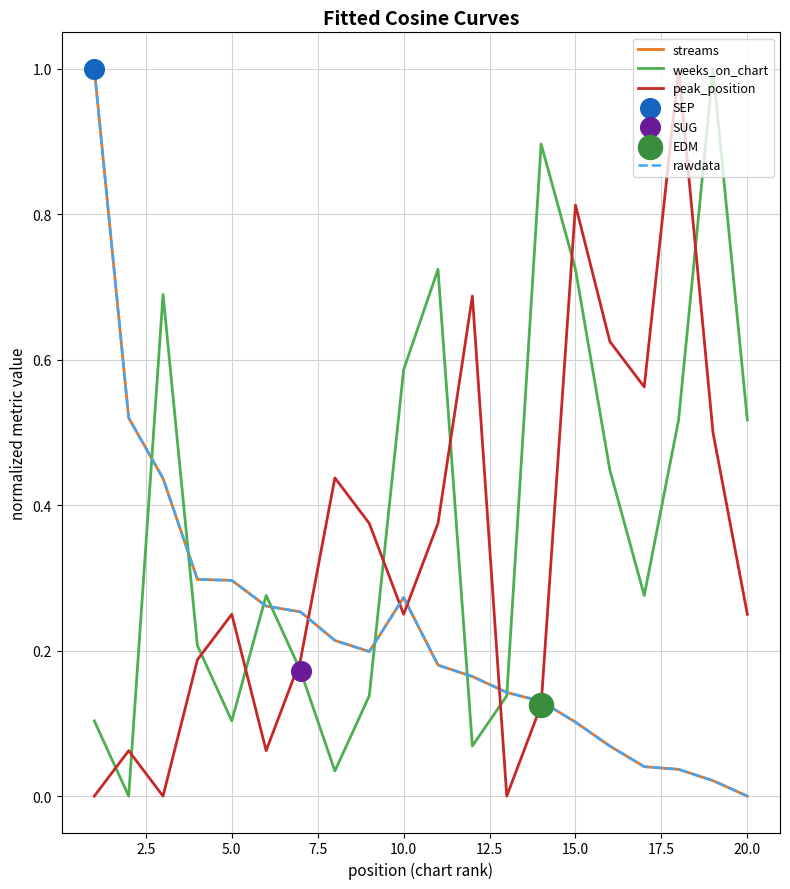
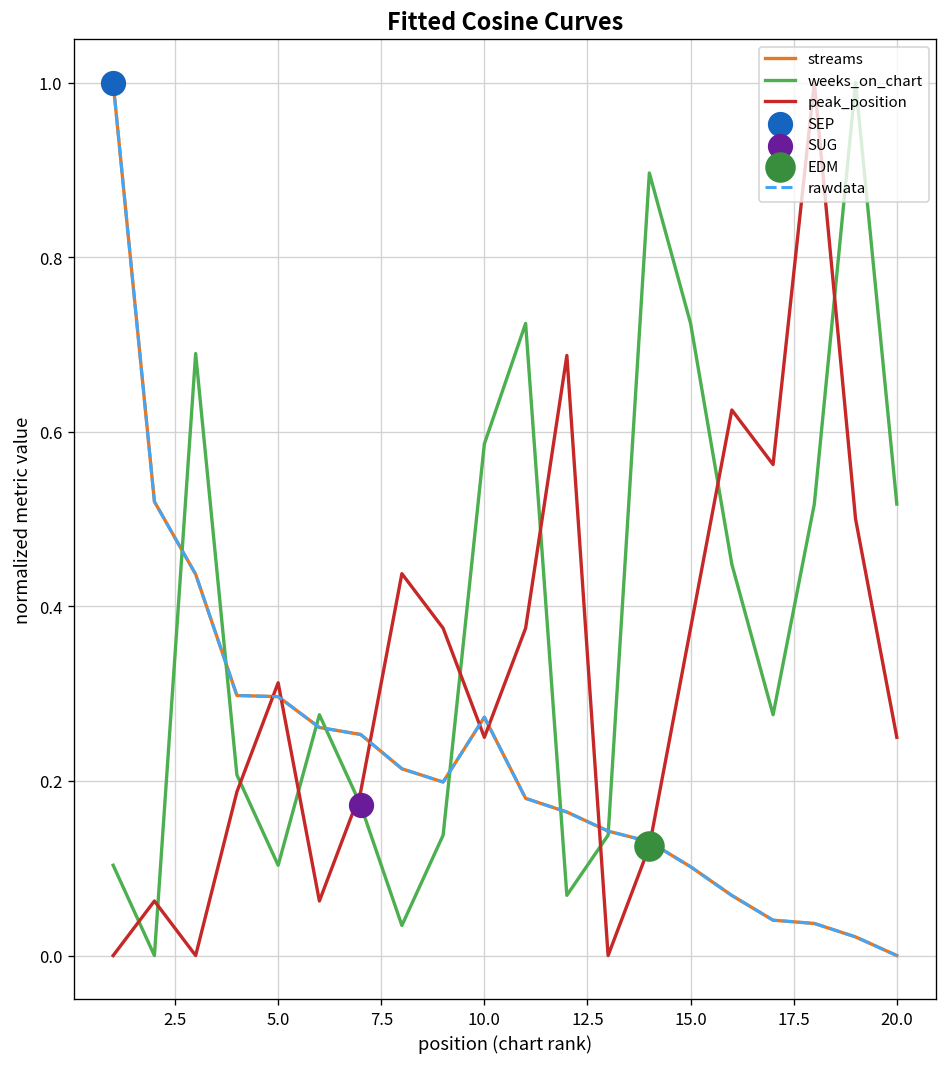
  {
    "rawdata": {
      "5.0": 0.30,
      "10.0": 0.27,
      "15.0": 0.10,
      "20.0": 0.00
    },
    "peak_position": {
-     "5.0": 0.25,
+     "5.0": 0.31,
      "10.0": 0.25,
-     "15.0": 0.81,
+     "15.0": 0.38,
      "20.0": 0.25
    }
  }
